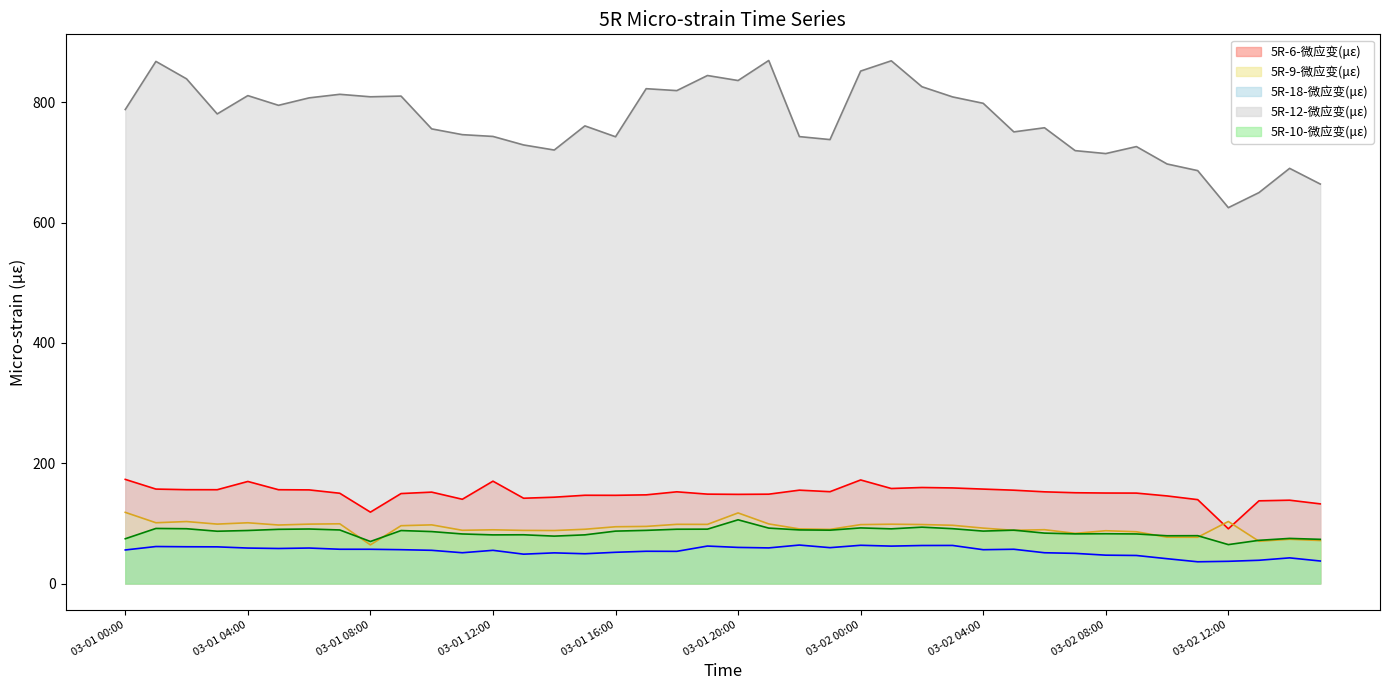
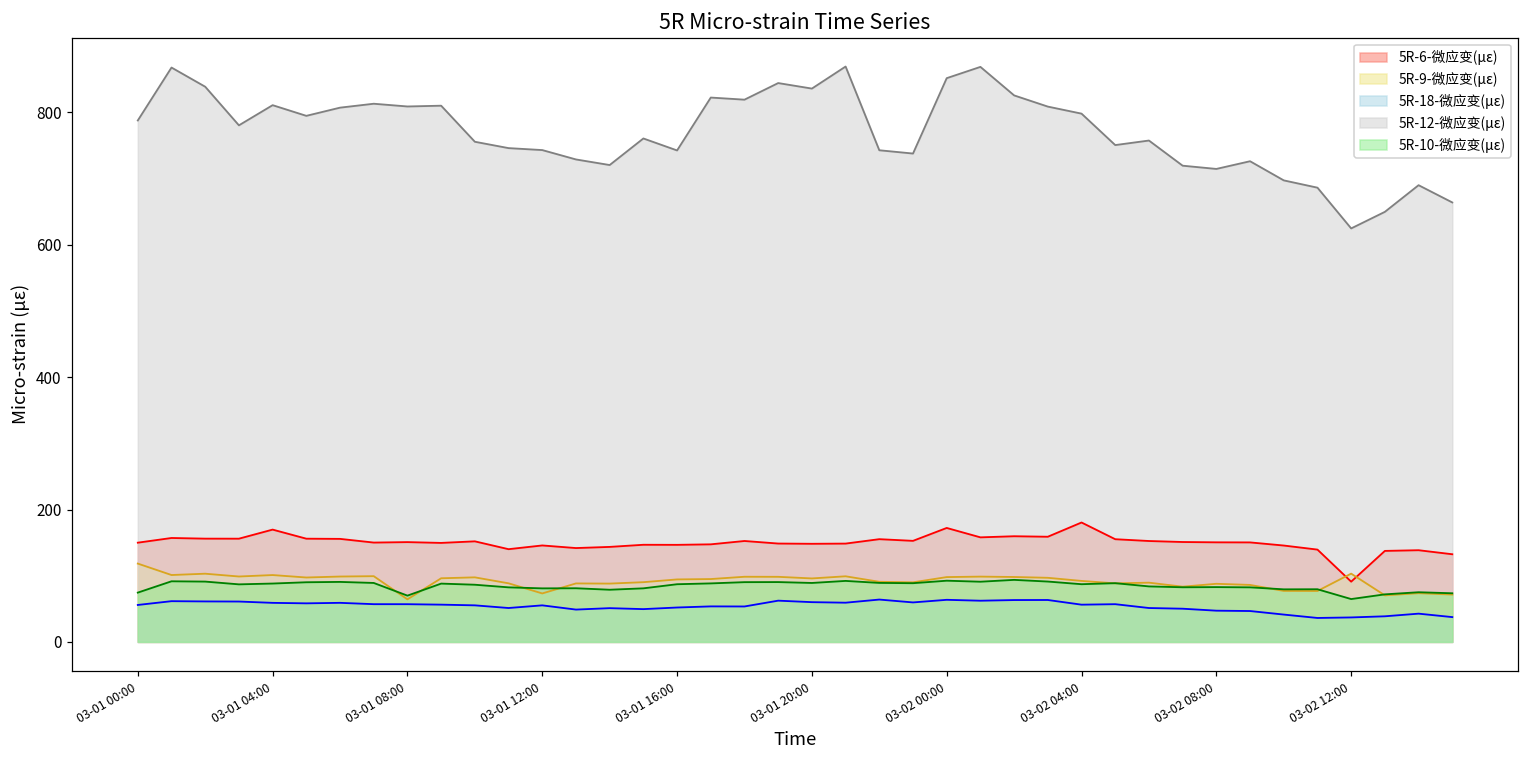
  {
    "5R-6-微应变(με)": {
-     "03-01 00:00": 170,
+     "03-01 00:00": 150,
      "03-01 04:00": 170,
-     "03-01 08:00": 120,
-     "03-01 12:00": 170,
+     "03-01 08:00": 150,
+     "03-01 12:00": 150,
      "03-01 16:00": 150,
      "03-01 20:00": 150,
      "03-02 00:00": 170,
-     "03-02 04:00": 160,
+     "03-02 04:00": 180,
      "03-02 08:00": 150,
      "03-02 12:00": 90
    },
    "5R-9-微应变(με)": {
      "03-01 00:00": 120,
      "03-01 04:00": 100,
      "03-01 08:00": 60,
-     "03-01 12:00": 90,
+     "03-01 12:00": 70,
      "03-01 16:00": 90,
-     "03-01 20:00": 120,
+     "03-01 20:00": 100,
      "03-02 00:00": 100,
      "03-02 04:00": 90,
      "03-02 08:00": 90,
      "03-02 12:00": 100
    },
    "5R-10-微应变(με)": {
      "03-01 00:00": 70,
      "03-01 04:00": 90,
      "03-01 08:00": 70,
      "03-01 12:00": 80,
      "03-01 16:00": 90,
-     "03-01 20:00": 110,
+     "03-01 20:00": 90,
      "03-02 00:00": 90,
      "03-02 04:00": 90,
      "03-02 08:00": 80,
      "03-02 12:00": 60
    }
  }
